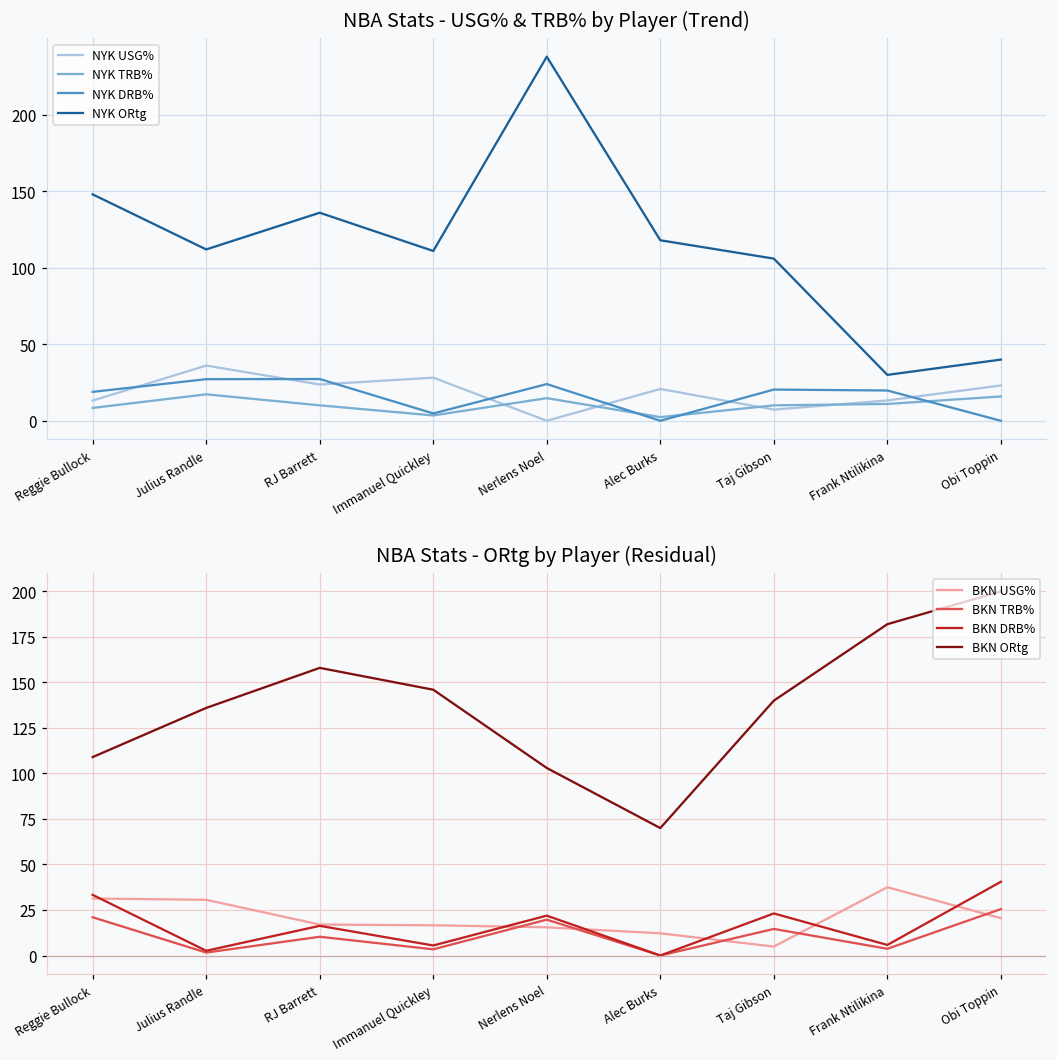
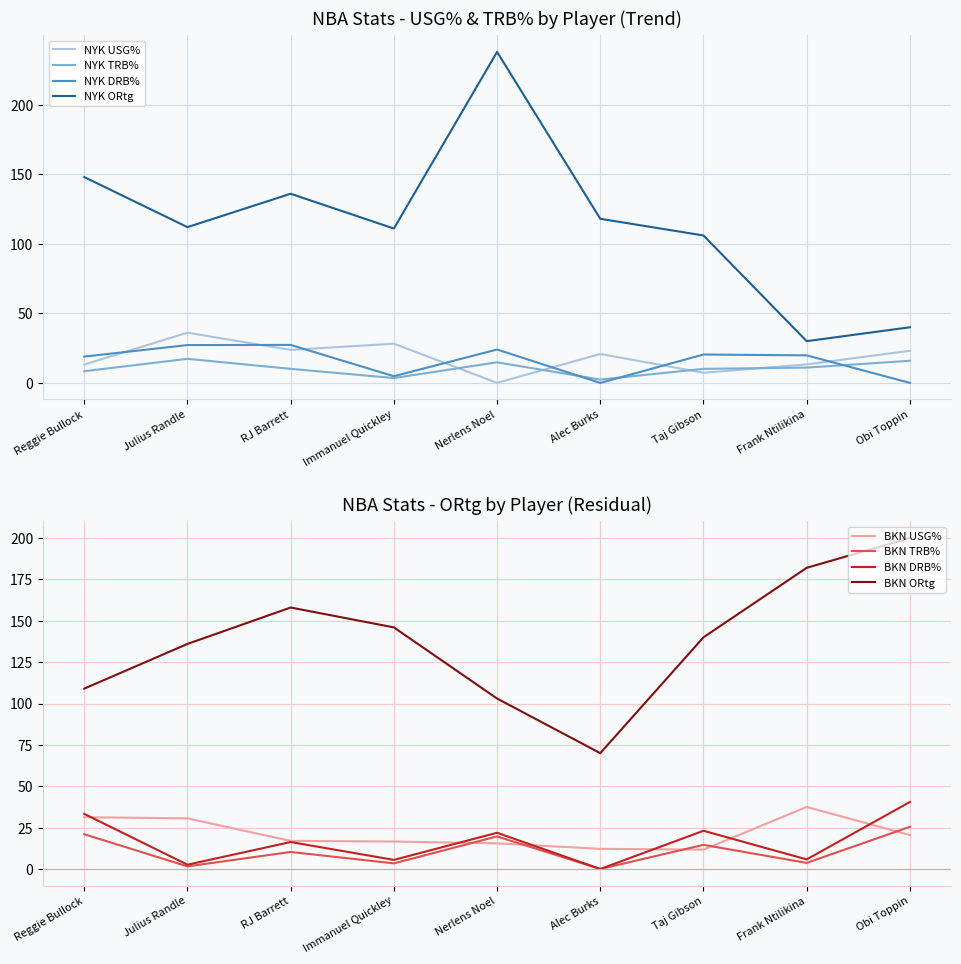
  {
    "NBA Stats - USG% & TRB% by Player (Trend)": {
      "NYK ORtg": {
        "Reggie Bullock": 148,
        "Julius Randle": 112,
        "RJ Barrett": 136,
        "Immanuel Quickley": 111,
        "Nerlens Noel": 238,
        "Alec Burks": 118,
        "Taj Gibson": 106,
        "Frank Ntilikina": 30,
        "Obi Toppin": 40
      }
    },
    "NBA Stats - ORtg by Player (Residual)": {
      "BKN USG%": {
        "Reggie Bullock": 31,
        "Julius Randle": 31,
        "Immanuel Quickley": 17,
        "Nerlens Noel": 16,
        "Alec Burks": 12,
-       "Taj Gibson": 5,
+       "Taj Gibson": 12,
        "Frank Ntilikina": 38,
        "Obi Toppin": 21
      },
      "BKN TRB%": {
        "Reggie Bullock": 21,
        "RJ Barrett": 10,
        "Immanuel Quickley": 3,
        "Nerlens Noel": 20,
        "Taj Gibson": 15,
        "Frank Ntilikina": 4,
        "Obi Toppin": 26
      },
      "BKN DRB%": {
        "Reggie Bullock": 33,
        "Immanuel Quickley": 6,
        "Nerlens Noel": 22,
        "Taj Gibson": 23,
        "Frank Ntilikina": 6,
        "Obi Toppin": 41
      },
      "BKN ORtg": {
        "Reggie Bullock": 109,
        "Julius Randle": 136,
        "RJ Barrett": 158,
        "Immanuel Quickley": 146,
        "Nerlens Noel": 103,
        "Alec Burks": 70,
        "Taj Gibson": 140,
        "Frank Ntilikina": 182
      }
    }
  }
